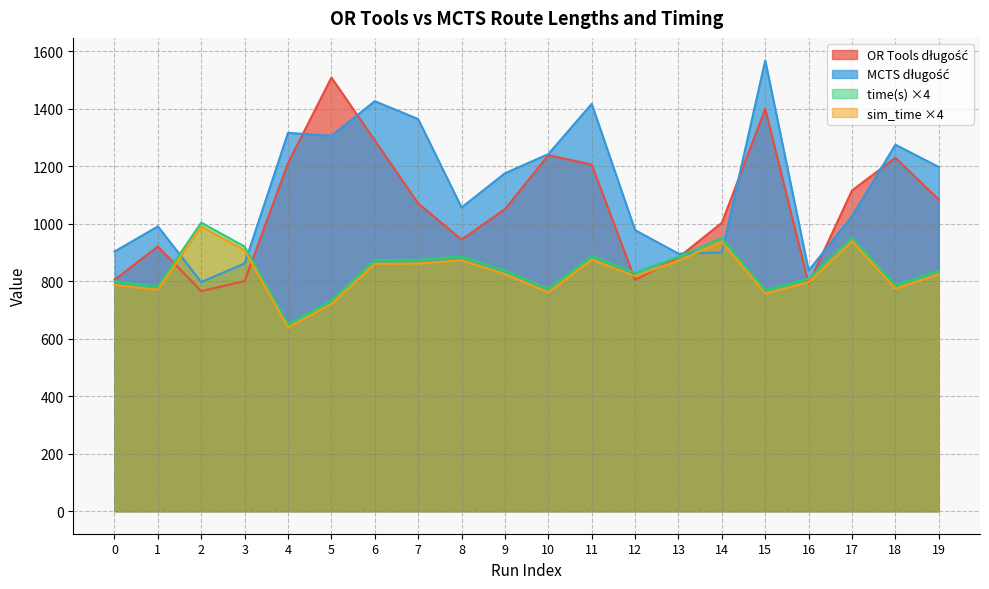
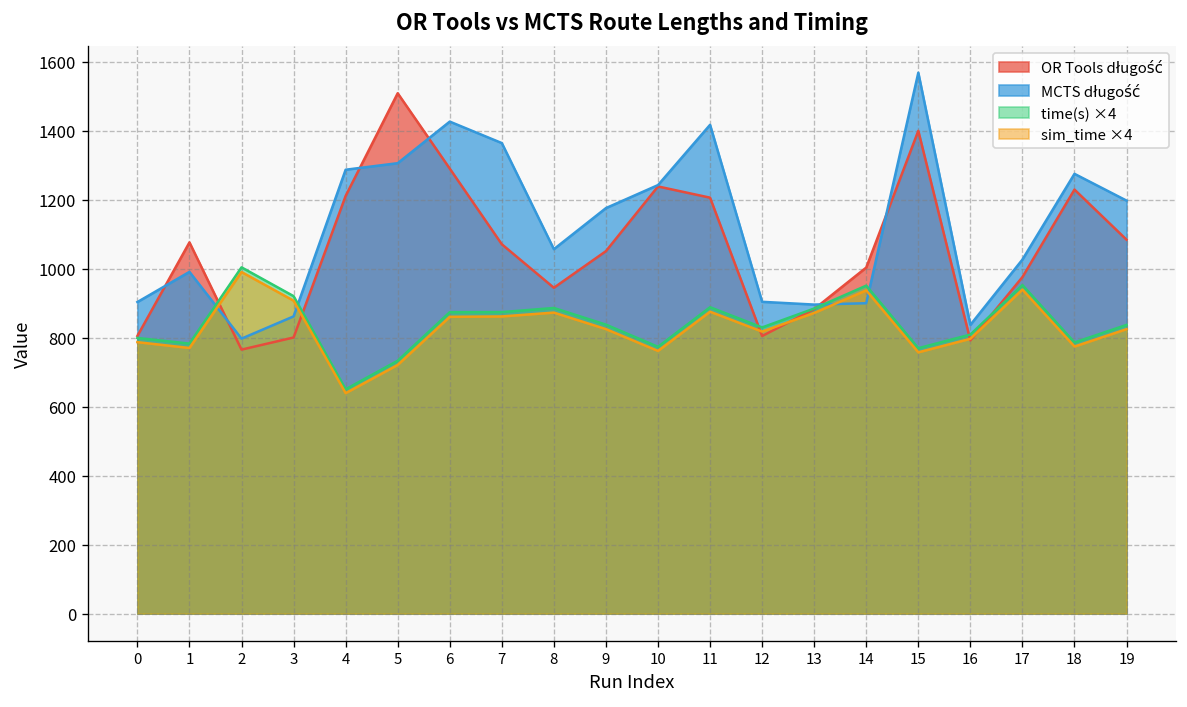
  {
    "OR Tools długość": {
-     "1": 920,
+     "1": 1080,
      "2": 770,
      "3": 800,
      "4": 1210,
      "5": 1510,
      "6": 1290,
      "7": 1070,
      "8": 940,
      "9": 1050,
      "11": 1210,
      "12": 800,
      "14": 1000,
      "15": 1400,
-     "17": 1120,
+     "17": 980,
      "18": 1230,
      "19": 1080
    },
    "MCTS długość": {
      "0": 900,
      "1": 990,
      "2": 800,
      "3": 860,
-     "4": 1320,
+     "4": 1290,
      "5": 1310,
      "6": 1430,
      "7": 1360,
      "8": 1060,
      "9": 1180,
      "11": 1420,
-     "12": 980,
+     "12": 900,
      "13": 900,
      "14": 900,
      "15": 1570,
      "16": 840,
      "17": 1030,
      "18": 1280,
      "19": 1200
    },
    "time(s) ×4": {
      "1": 780,
      "2": 1000,
      "3": 920,
      "4": 650,
      "5": 730,
      "6": 870,
      "7": 870,
      "8": 890,
      "9": 840,
      "10": 770,
      "11": 890,
      "12": 830,
      "14": 950,
      "15": 770,
      "16": 810,
      "17": 950,
      "18": 790,
      "19": 840
    },
    "sim_time ×4": {
      "0": 790,
      "1": 770,
      "2": 990,
      "3": 910,
      "4": 640,
      "5": 720,
      "6": 860,
      "7": 860,
      "8": 870,
      "9": 820,
      "10": 760,
      "11": 880,
      "12": 820,
      "13": 870,
      "14": 940,
      "15": 760,
      "17": 940,
      "18": 770,
      "19": 820
    }
  }
